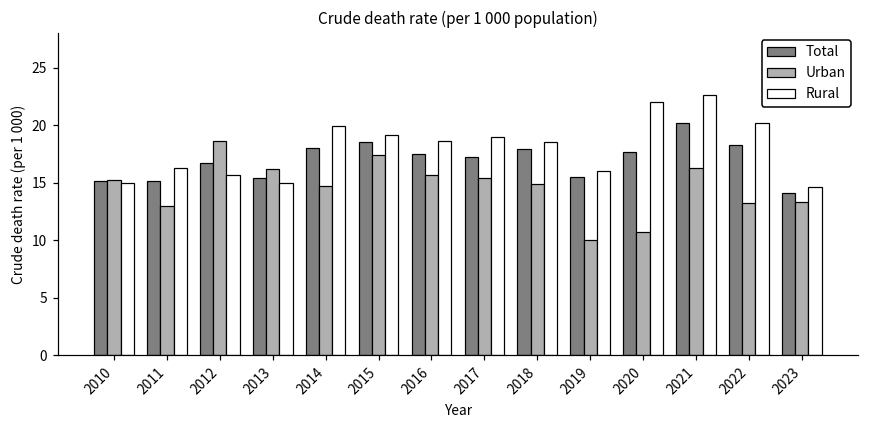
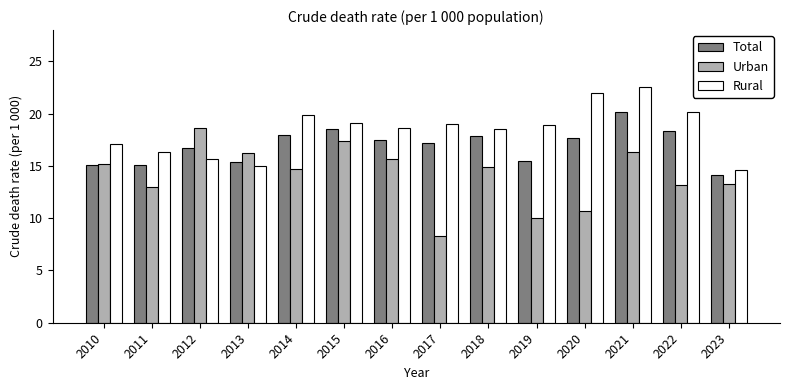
  {
    "Total": {
      "2010": 15.1,
      "2011": 15.1,
      "2012": 16.7,
      "2013": 15.4,
      "2014": 18.0,
      "2015": 18.5,
      "2016": 17.5,
      "2017": 17.2,
      "2018": 17.9,
      "2019": 15.5,
      "2020": 17.7,
      "2021": 20.2,
      "2022": 18.3,
      "2023": 14.1
    },
    "Urban": {
      "2010": 15.2,
      "2011": 13.0,
      "2012": 18.6,
      "2013": 16.2,
      "2014": 14.7,
      "2015": 17.4,
      "2016": 15.7,
-     "2017": 15.4,
+     "2017": 8.3,
      "2018": 14.9,
      "2019": 10.0,
      "2020": 10.7,
      "2021": 16.3,
      "2022": 13.2,
      "2023": 13.3
    },
    "Rural": {
-     "2010": 15.0,
+     "2010": 17.1,
      "2011": 16.3,
      "2012": 15.7,
      "2013": 15.0,
      "2014": 19.9,
      "2015": 19.1,
      "2016": 18.6,
      "2017": 19.0,
      "2018": 18.5,
-     "2019": 16.0,
+     "2019": 18.9,
      "2020": 22.0,
      "2021": 22.6,
      "2022": 20.2,
      "2023": 14.6
    }
  }
